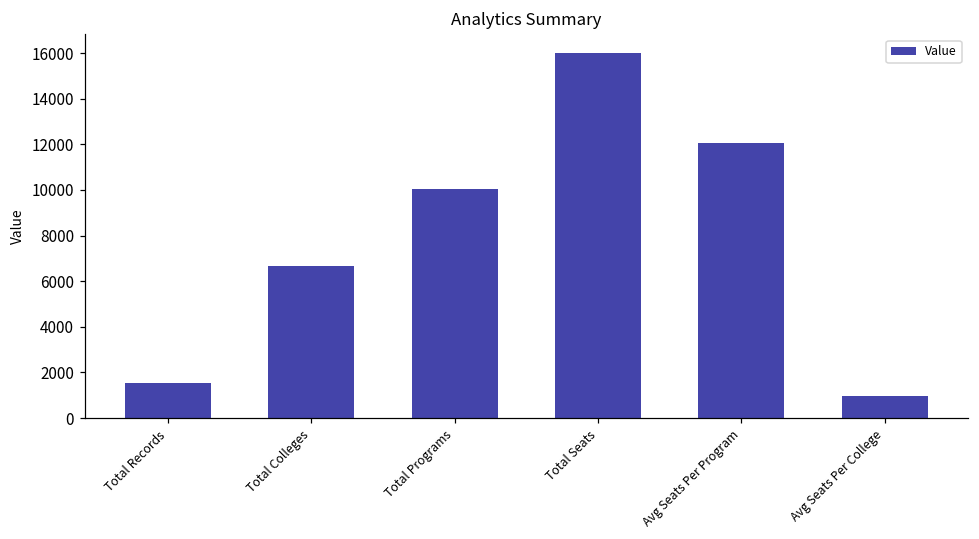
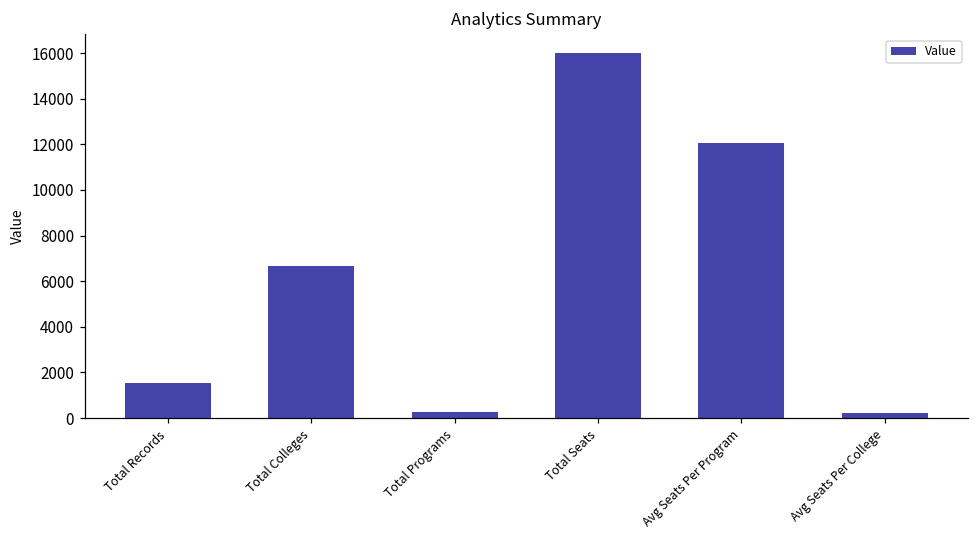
  {
    "Total Records": 1500,
    "Total Colleges": 6700,
-   "Total Programs": 10000,
+   "Total Programs": 300,
    "Total Seats": 16000,
    "Avg Seats Per Program": 12100,
-   "Avg Seats Per College": 1000
+   "Avg Seats Per College": 200
  }
